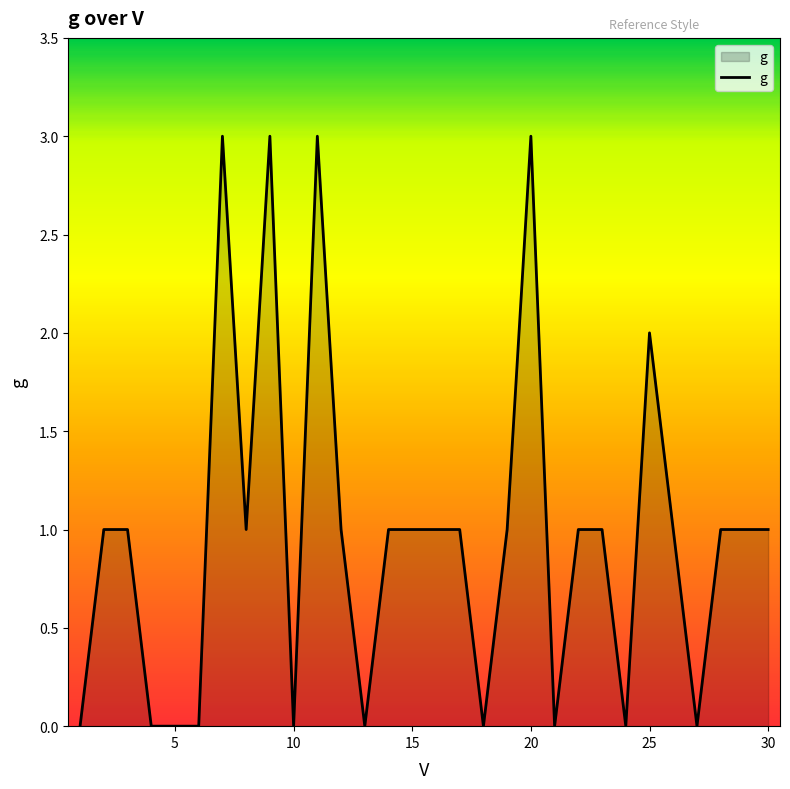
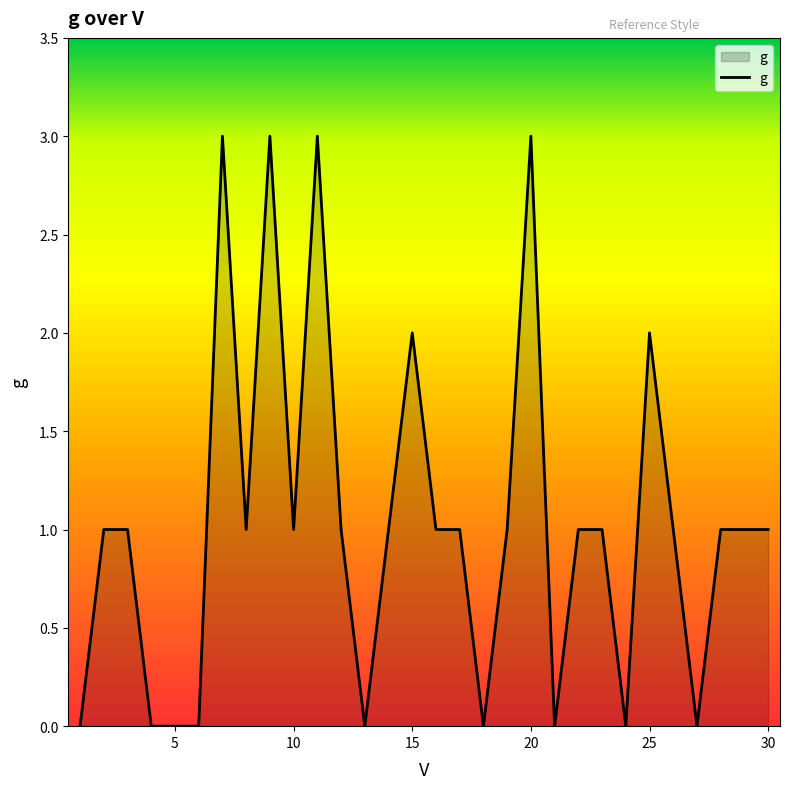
  {
    "5": 0,
-   "10": 0,
-   "15": 1,
+   "10": 1,
+   "15": 2,
    "20": 3,
    "25": 2,
    "30": 1
  }
